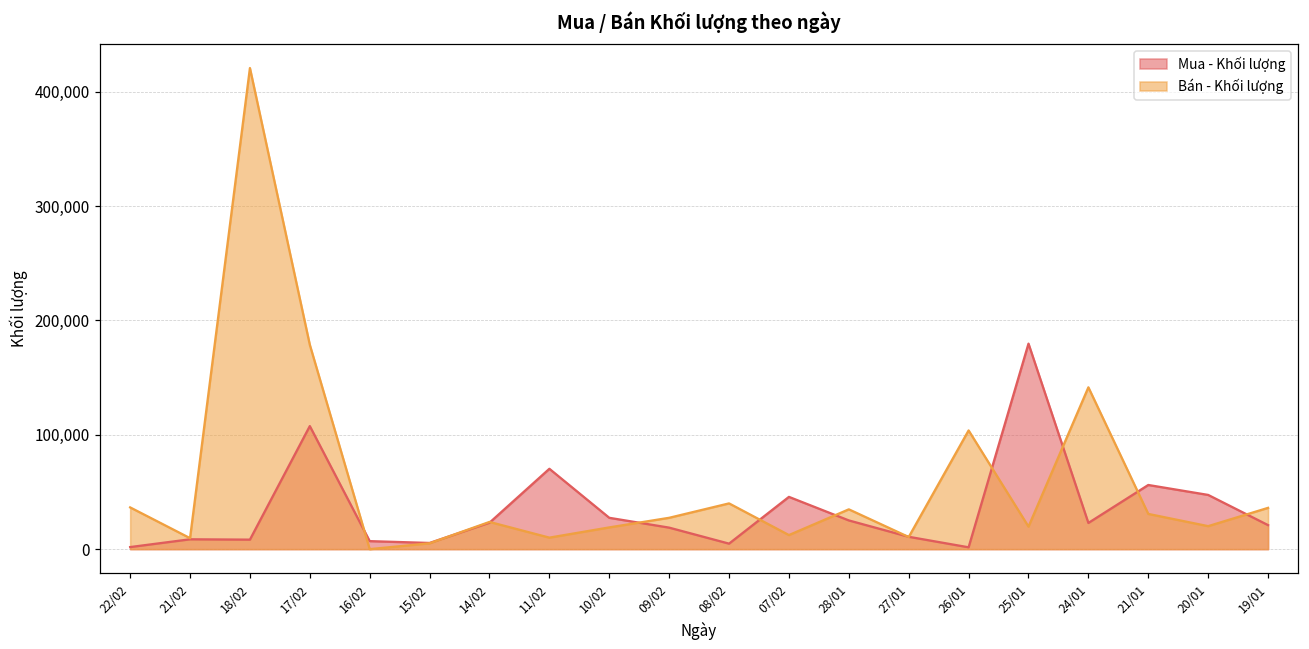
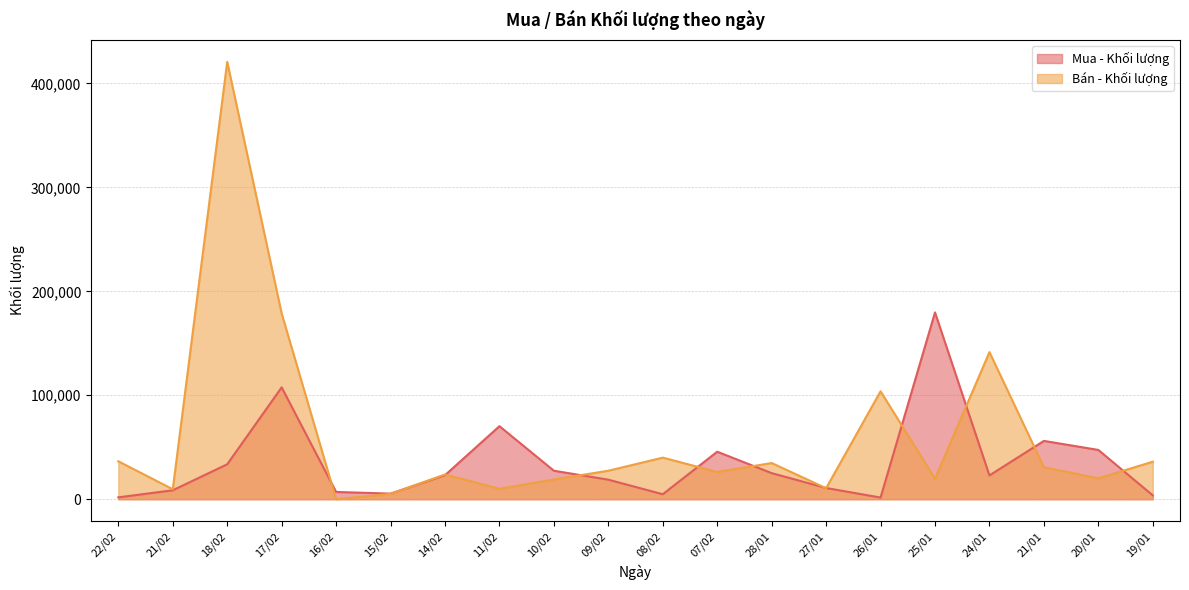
  {
    "Mua - Khối lượng": {
      "22/02": "2,000",
-     "18/02": "8,000",
+     "18/02": "34,000",
      "17/02": "108,000",
      "16/02": "7,000",
      "11/02": "70,000",
      "10/02": "27,000",
      "09/02": "19,000",
      "08/02": "5,000",
      "07/02": "46,000",
      "28/01": "25,000",
      "26/01": "2,000",
      "25/01": "180,000",
      "24/01": "23,000",
      "21/01": "56,000",
      "20/01": "47,000",
-     "19/01": "21,000"
+     "19/01": "4,000"
    },
    "Bán - Khối lượng": {
      "22/02": "37,000",
      "18/02": "421,000",
      "17/02": "179,000",
      "16/02": "0",
      "11/02": "10,000",
      "10/02": "19,000",
      "09/02": "27,000",
      "08/02": "40,000",
-     "07/02": "12,000",
+     "07/02": "26,000",
      "28/01": "35,000",
      "26/01": "104,000",
      "25/01": "20,000",
      "24/01": "142,000",
      "21/01": "31,000",
      "20/01": "20,000",
      "19/01": "36,000"
    }
  }
